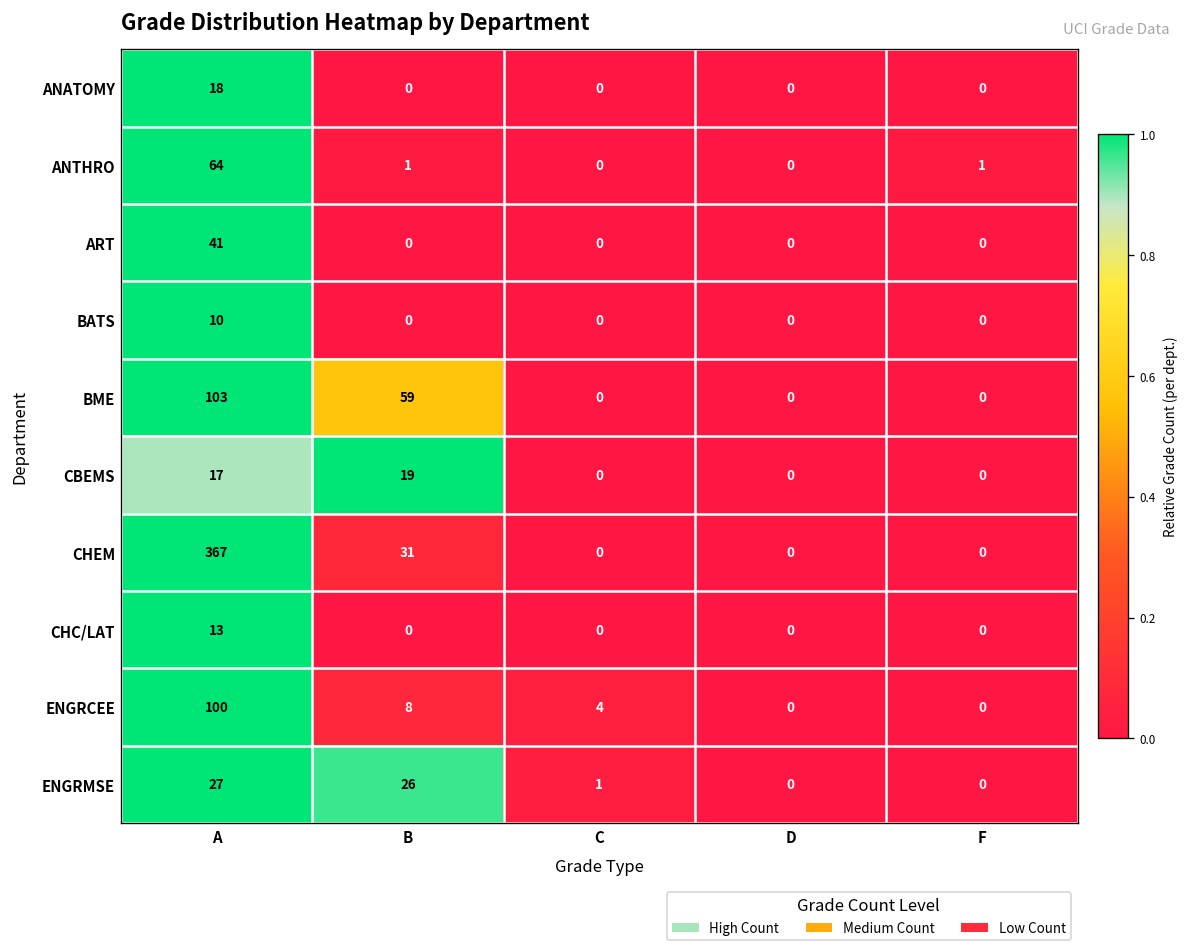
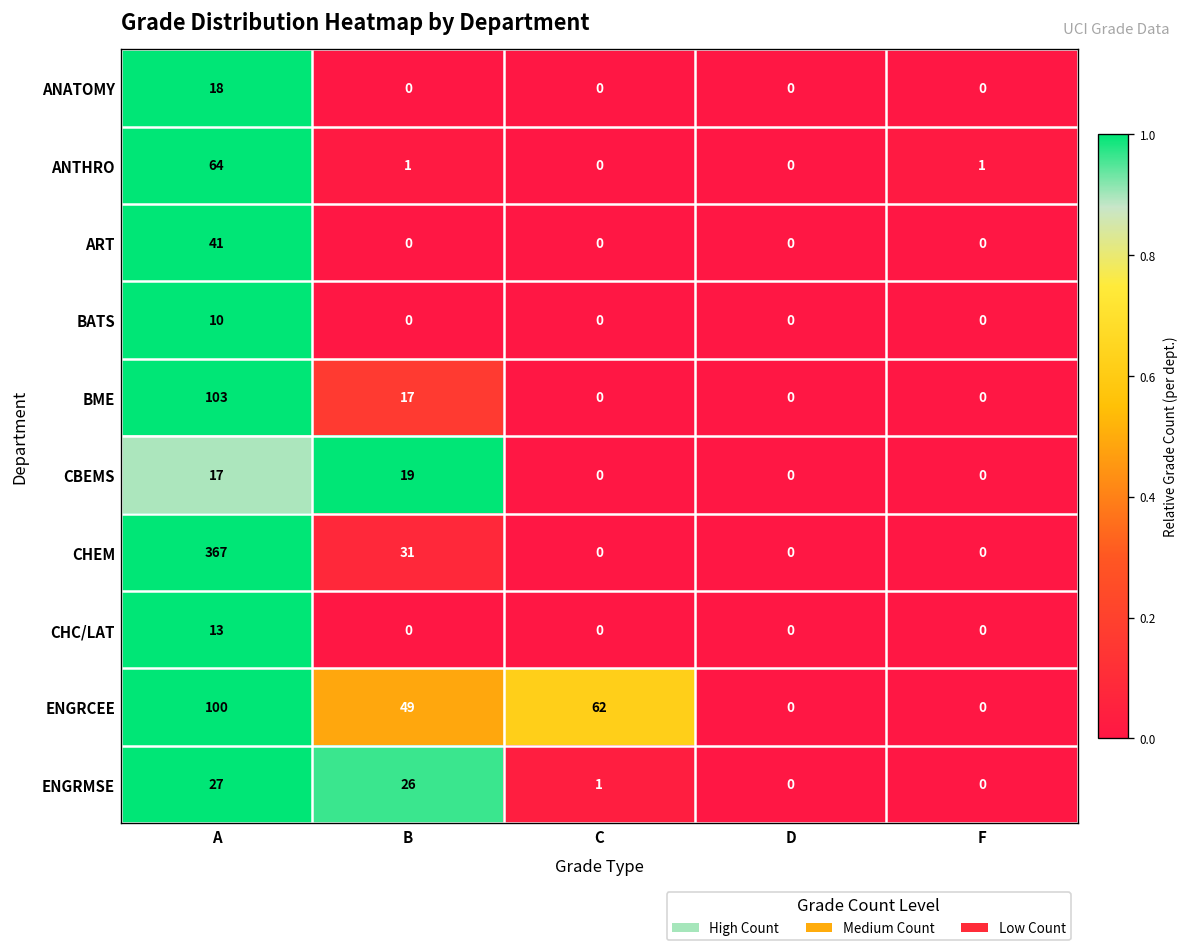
  {
    "ANATOMY": {
      "A": 18,
      "B": 0,
      "C": 0,
      "D": 0,
      "F": 0
    },
    "ANTHRO": {
      "A": 64,
      "B": 1,
      "C": 0,
      "D": 0,
      "F": 1
    },
    "ART": {
      "A": 41,
      "B": 0,
      "C": 0,
      "D": 0,
      "F": 0
    },
    "BATS": {
      "A": 10,
      "B": 0,
      "C": 0,
      "D": 0,
      "F": 0
    },
    "BME": {
      "A": 103,
-     "B": 59,
+     "B": 17,
      "C": 0,
      "D": 0,
      "F": 0
    },
    "CBEMS": {
      "A": 17,
      "B": 19,
      "C": 0,
      "D": 0,
      "F": 0
    },
    "CHEM": {
      "A": 367,
      "B": 31,
      "C": 0,
      "D": 0,
      "F": 0
    },
    "CHC/LAT": {
      "A": 13,
      "B": 0,
      "C": 0,
      "D": 0,
      "F": 0
    },
    "ENGRCEE": {
      "A": 100,
-     "B": 8,
-     "C": 4,
+     "B": 49,
+     "C": 62,
      "D": 0,
      "F": 0
    },
    "ENGRMSE": {
      "A": 27,
      "B": 26,
      "C": 1,
      "D": 0,
      "F": 0
    }
  }
